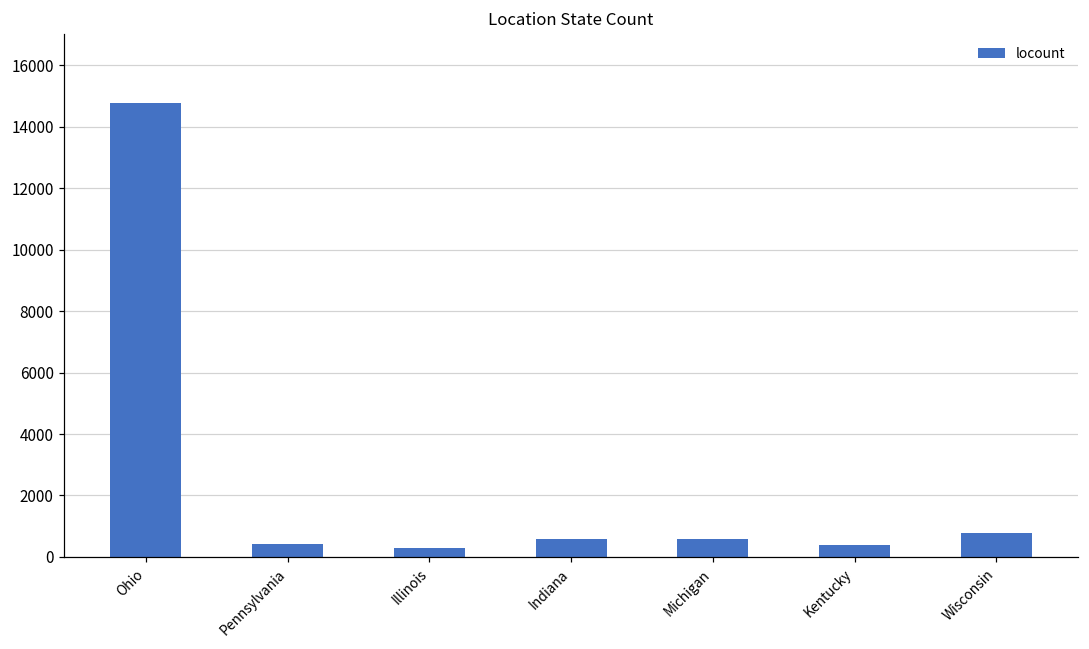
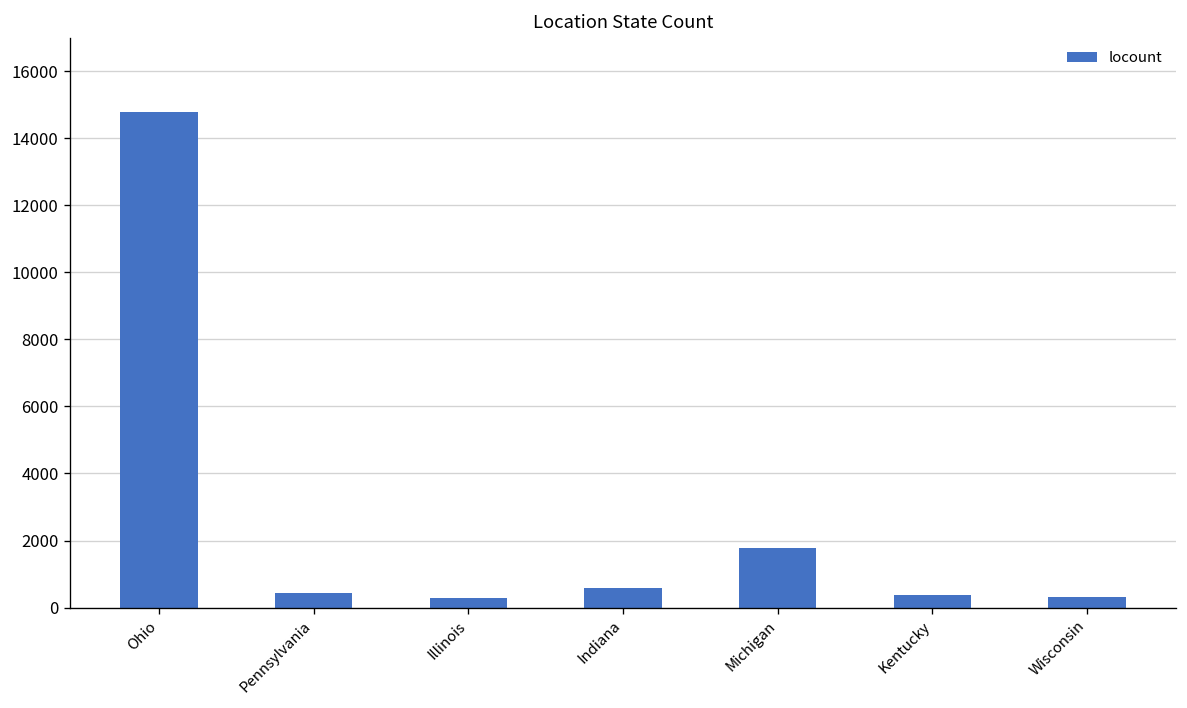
  {
    "Ohio": 14800,
    "Pennsylvania": 400,
    "Illinois": 300,
    "Indiana": 600,
-   "Michigan": 600,
+   "Michigan": 1800,
    "Kentucky": 400,
-   "Wisconsin": 800
+   "Wisconsin": 300
  }
